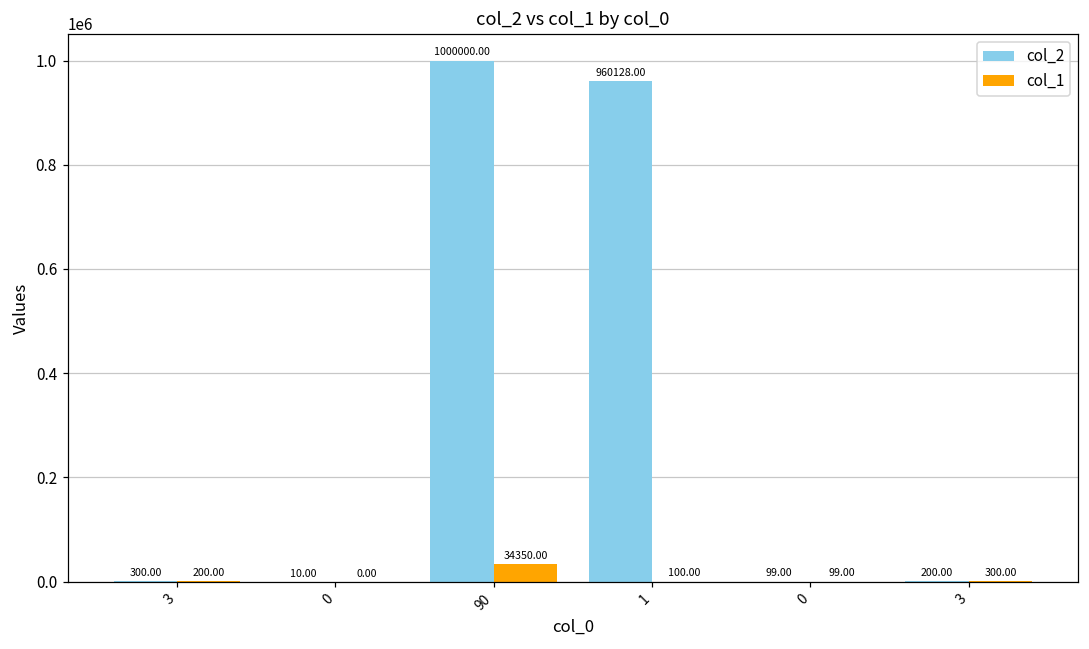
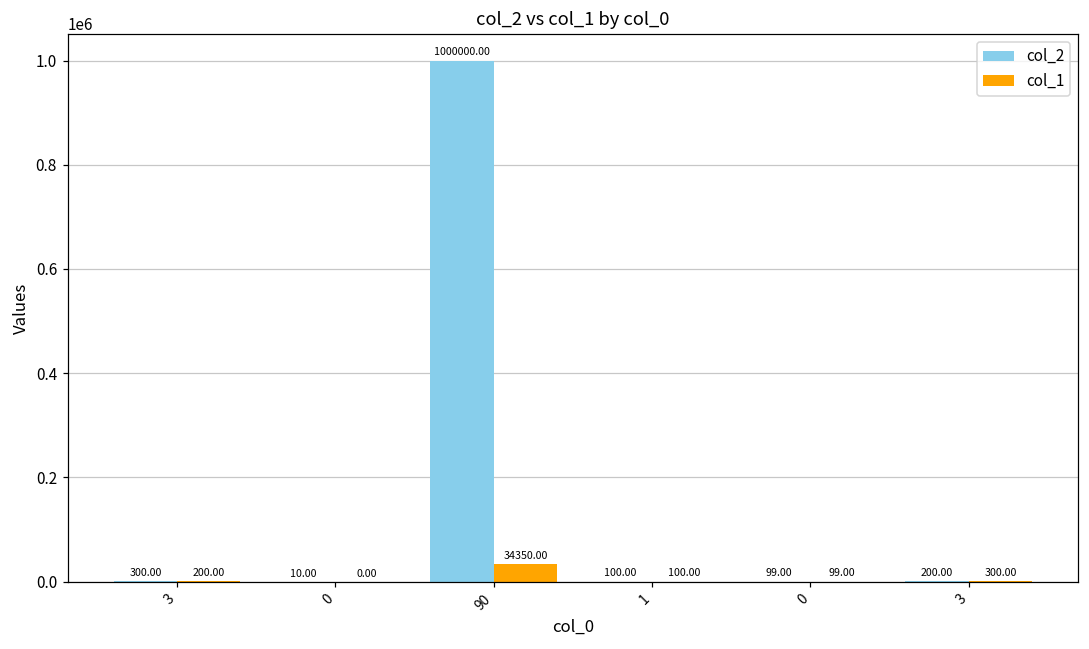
  {
    "col_2": {
      "90": 1000000.00,
-     "1": 960128.00
+     "1": 100.00
    },
    "col_1": {
      "90": 34350.00,
      "1": 100.00
    }
  }
